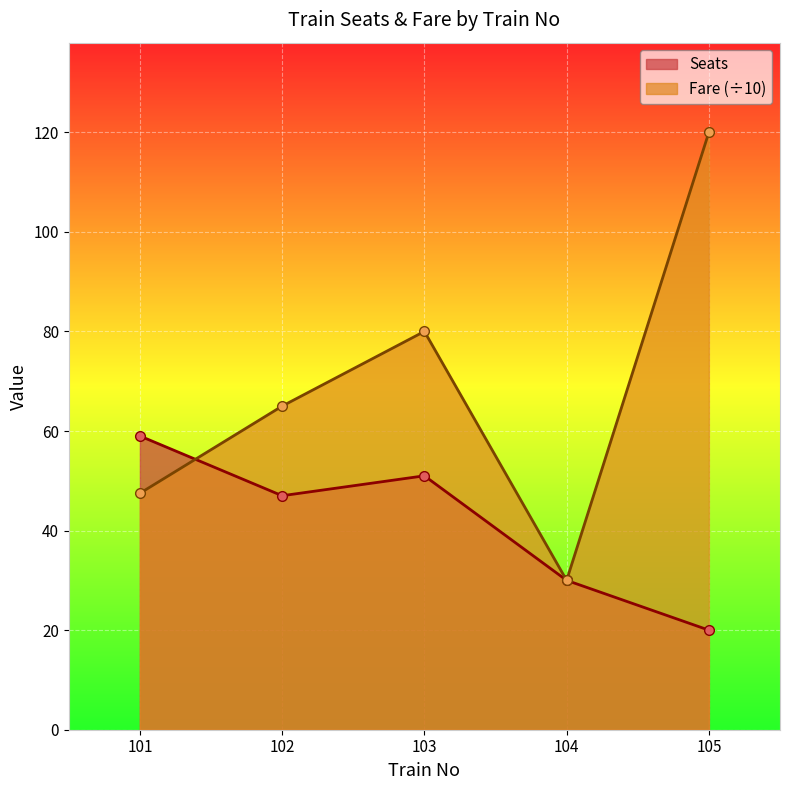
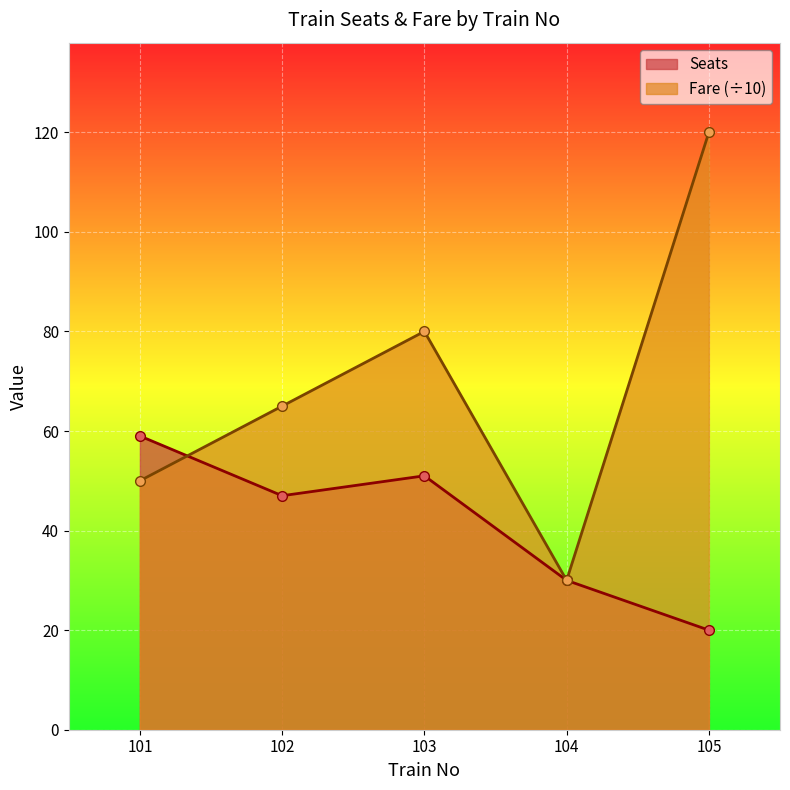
  {
    "Seats": {
      "101": 59,
      "102": 47,
      "103": 51,
      "105": 20
    },
    "Fare (÷10)": {
-     "101": 47,
+     "101": 50,
      "102": 65,
      "103": 80,
      "105": 120
    }
  }
